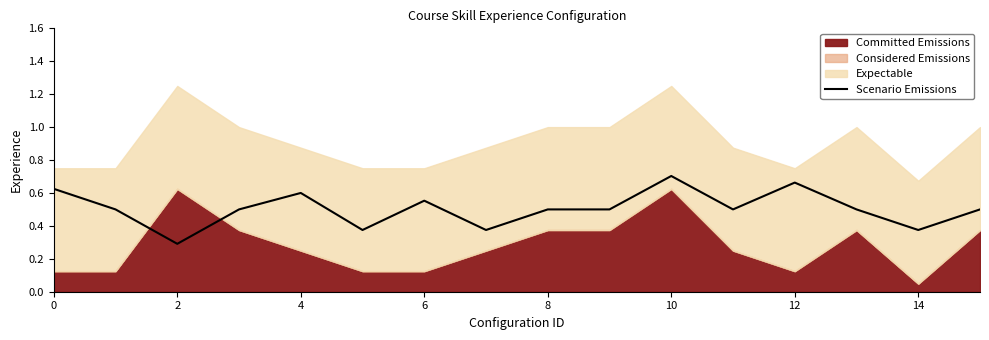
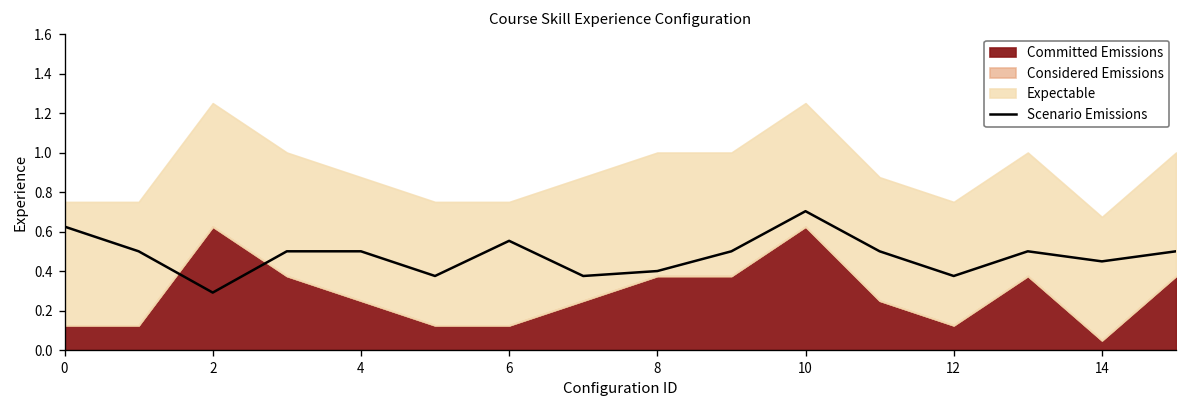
  {
    "Scenario Emissions": {
      "0": 0.63,
      "2": 0.29,
-     "4": 0.6,
+     "4": 0.5,
      "6": 0.55,
-     "8": 0.5,
+     "8": 0.4,
      "10": 0.70,
-     "12": 0.66,
-     "14": 0.38
+     "12": 0.38,
+     "14": 0.45
    },
    "Considered Emissions": {
      "0": 0.13,
      "2": 0.63,
      "4": 0.25,
      "6": 0.13,
      "8": 0.38,
      "10": 0.63,
      "12": 0.13,
      "14": 0.05
    },
    "Expectable": {
      "0": 0.63,
      "2": 0.63,
      "4": 0.63,
      "6": 0.63,
      "8": 0.63,
      "10": 0.63,
      "12": 0.63,
      "14": 0.63
    }
  }
